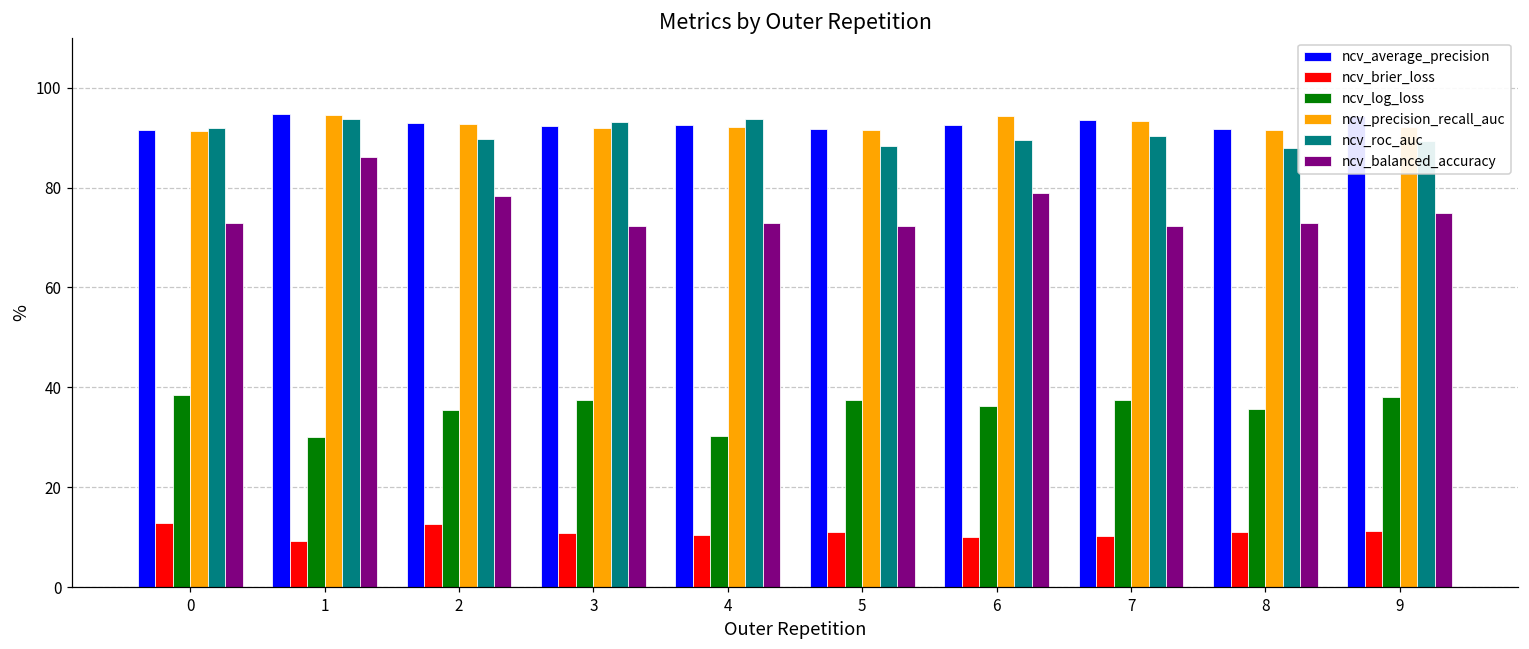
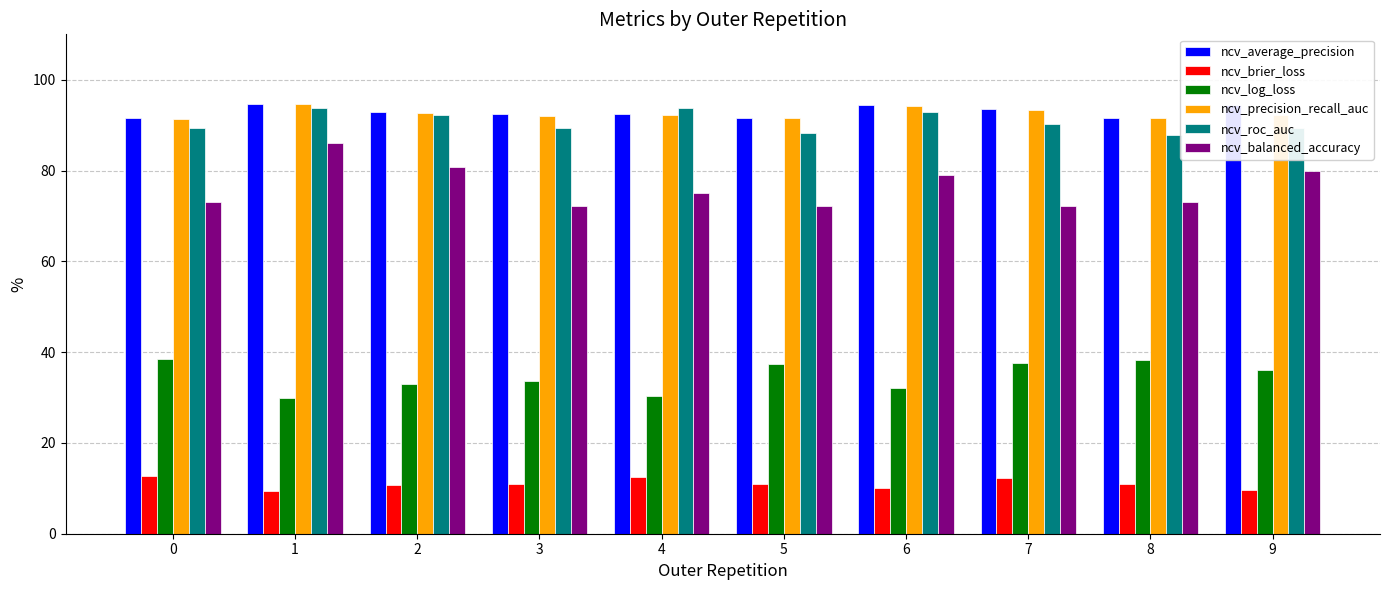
  {
    "ncv_average_precision": {
      "0": 92,
      "1": 95,
      "2": 93,
      "3": 92,
      "4": 92,
      "5": 92,
-     "6": 93,
+     "6": 94,
      "7": 94,
      "8": 92
    },
    "ncv_brier_loss": {
      "0": 13,
      "1": 9,
-     "2": 13,
+     "2": 11,
      "3": 11,
-     "4": 10,
+     "4": 12,
      "5": 11,
      "6": 10,
-     "7": 10,
+     "7": 12,
      "8": 11,
-     "9": 11
+     "9": 10
    },
    "ncv_log_loss": {
      "0": 38,
      "1": 30,
-     "2": 35,
-     "3": 37,
+     "2": 33,
+     "3": 34,
      "4": 30,
      "5": 37,
-     "6": 36,
+     "6": 32,
      "7": 38,
-     "8": 36,
-     "9": 38
+     "8": 38,
+     "9": 36
    },
    "ncv_precision_recall_auc": {
      "0": 91,
      "1": 95,
      "2": 93,
      "3": 92,
      "4": 92,
      "5": 91,
      "6": 94,
      "7": 93,
      "8": 91
    },
    "ncv_roc_auc": {
-     "0": 92,
+     "0": 89,
      "1": 94,
-     "2": 90,
-     "3": 93,
+     "2": 92,
+     "3": 89,
      "4": 94,
      "5": 88,
-     "6": 90,
+     "6": 93,
      "7": 90,
      "8": 88
    },
    "ncv_balanced_accuracy": {
      "0": 73,
      "1": 86,
-     "2": 78,
+     "2": 81,
      "3": 72,
-     "4": 73,
+     "4": 75,
      "5": 72,
      "6": 79,
      "7": 72,
      "8": 73,
-     "9": 75
+     "9": 80
    }
  }
